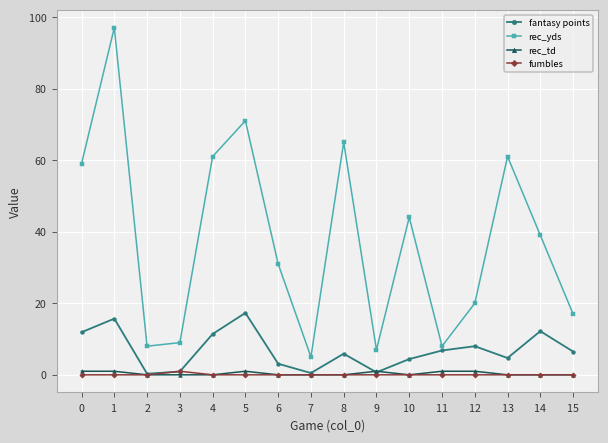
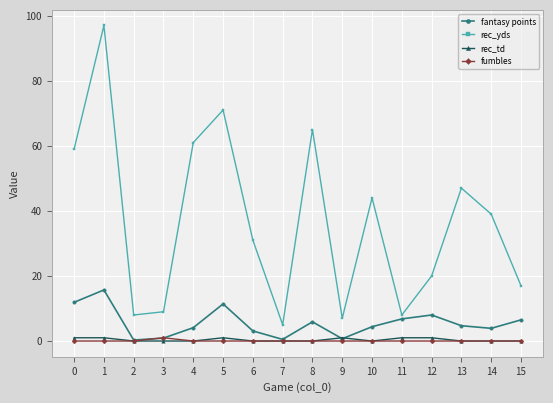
  {
    "fantasy points": {
      "0": 12,
      "1": 16,
-     "4": 11,
-     "5": 17,
+     "4": 4,
+     "5": 11,
      "6": 3,
      "8": 6,
      "10": 4,
      "11": 7,
      "12": 8,
      "13": 5,
-     "14": 12,
+     "14": 4,
      "15": 7
    },
    "rec_yds": {
      "0": 59,
      "1": 97,
      "2": 8,
      "3": 9,
      "4": 61,
      "5": 71,
      "6": 31,
      "7": 5,
      "8": 65,
      "9": 7,
      "10": 44,
      "11": 8,
      "12": 20,
-     "13": 61,
+     "13": 47,
      "14": 39,
      "15": 17
    },
    "rec_td": {
      "0": 1,
      "1": 1,
      "3": 0,
      "5": 1,
      "11": 1,
      "12": 1
    },
    "fumbles": {
      "0": 0,
      "1": 0,
      "5": 0,
      "11": 0,
      "12": 0
    }
  }
